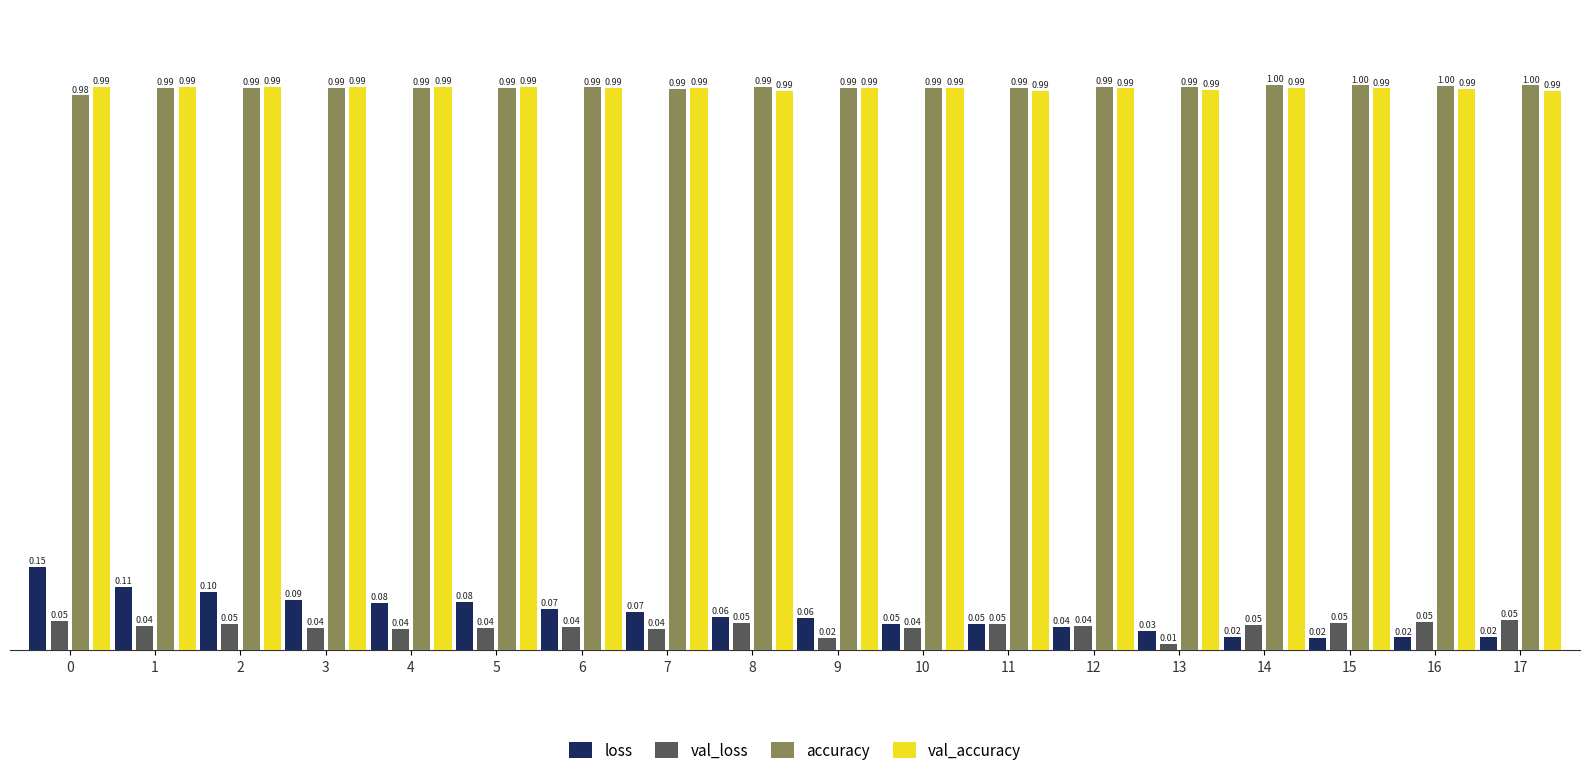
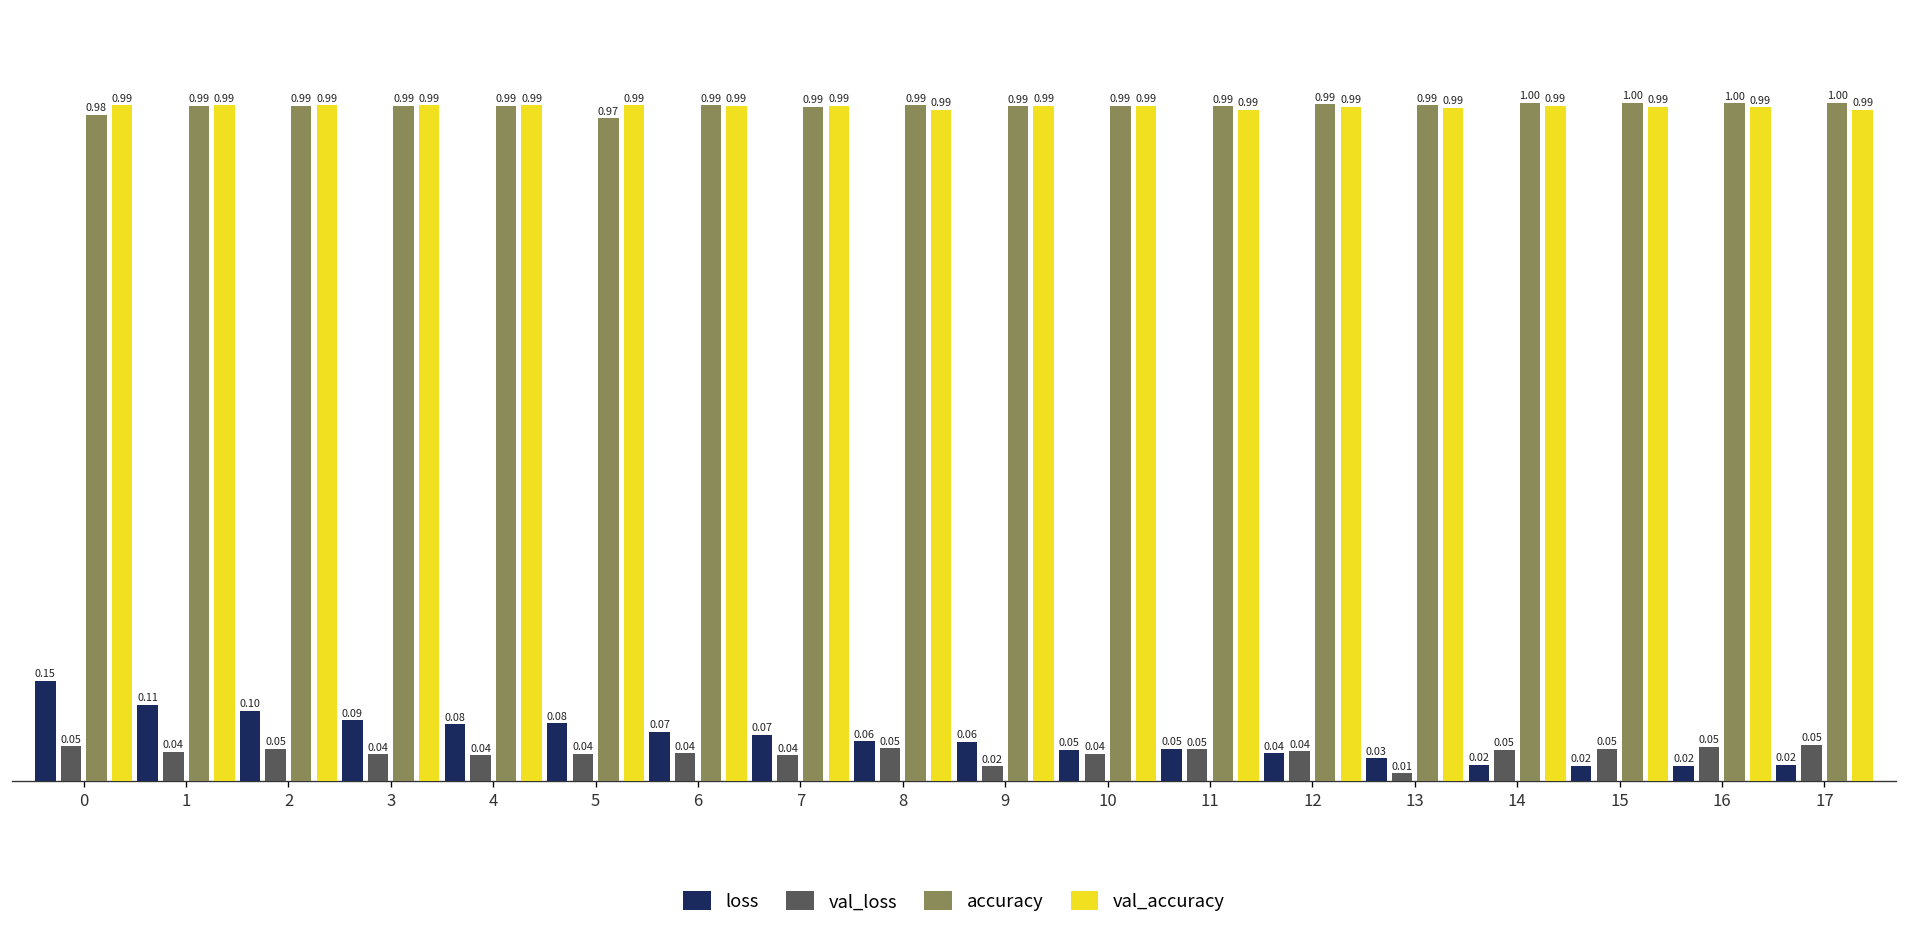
  {
    "loss": {
      "0": 0.15,
      "1": 0.11,
      "2": 0.10,
      "3": 0.09,
      "4": 0.08,
      "5": 0.08,
      "6": 0.07,
      "7": 0.07,
      "8": 0.06,
      "9": 0.06,
      "10": 0.05,
      "11": 0.05,
      "12": 0.04,
      "13": 0.03,
      "14": 0.02,
      "15": 0.02,
      "16": 0.02,
      "17": 0.02
    },
    "val_loss": {
      "0": 0.05,
      "1": 0.04,
      "2": 0.05,
      "3": 0.04,
      "4": 0.04,
      "5": 0.04,
      "6": 0.04,
      "7": 0.04,
      "8": 0.05,
      "9": 0.02,
      "10": 0.04,
      "11": 0.05,
      "12": 0.04,
      "13": 0.01,
      "14": 0.05,
      "15": 0.05,
      "16": 0.05,
      "17": 0.05
    },
    "accuracy": {
      "0": 0.98,
      "1": 0.99,
      "2": 0.99,
      "3": 0.99,
      "4": 0.99,
-     "5": 0.99,
+     "5": 0.97,
      "6": 0.99,
      "7": 0.99,
      "8": 0.99,
      "9": 0.99,
      "10": 0.99,
      "11": 0.99,
      "12": 0.99,
      "13": 0.99,
      "14": 1.00,
      "15": 1.00,
      "16": 1.00,
      "17": 1.00
    },
    "val_accuracy": {
      "0": 0.99,
      "1": 0.99,
      "2": 0.99,
      "3": 0.99,
      "4": 0.99,
      "5": 0.99,
      "6": 0.99,
      "7": 0.99,
      "8": 0.99,
      "9": 0.99,
      "10": 0.99,
      "11": 0.99,
      "12": 0.99,
      "13": 0.99,
      "14": 0.99,
      "15": 0.99,
      "16": 0.99,
      "17": 0.99
    }
  }
